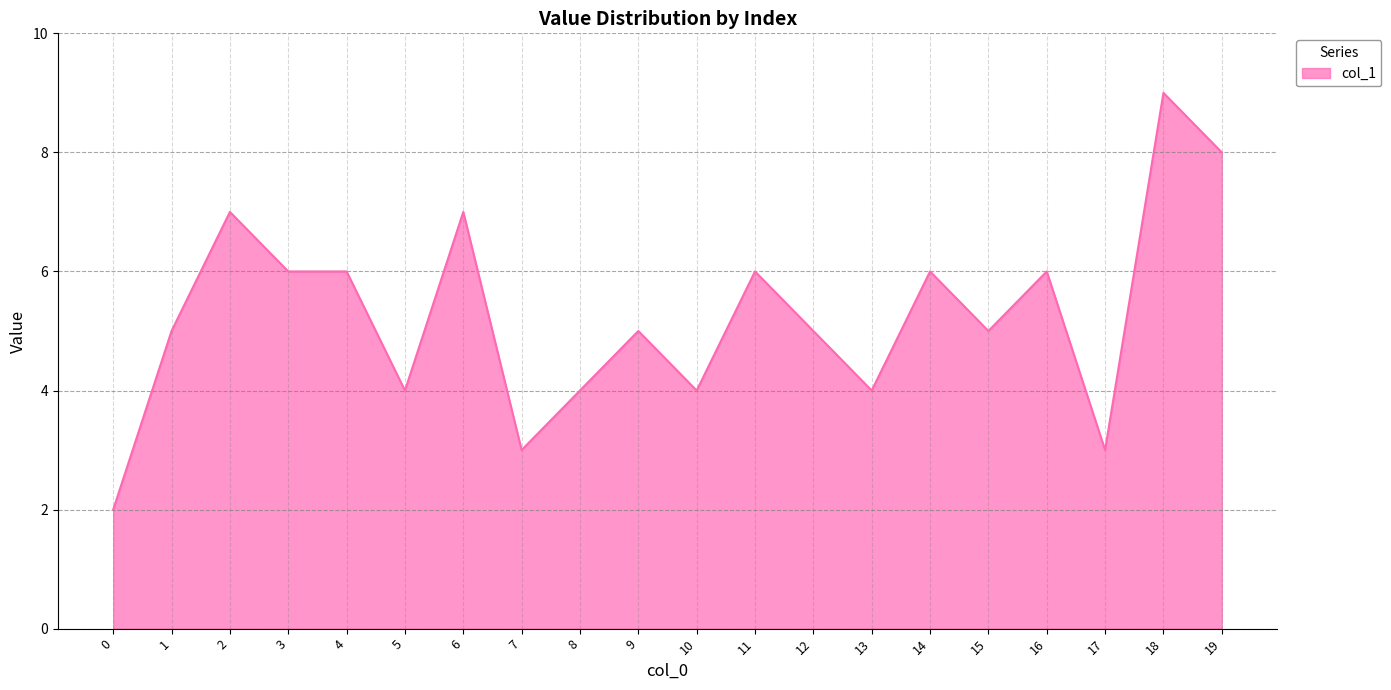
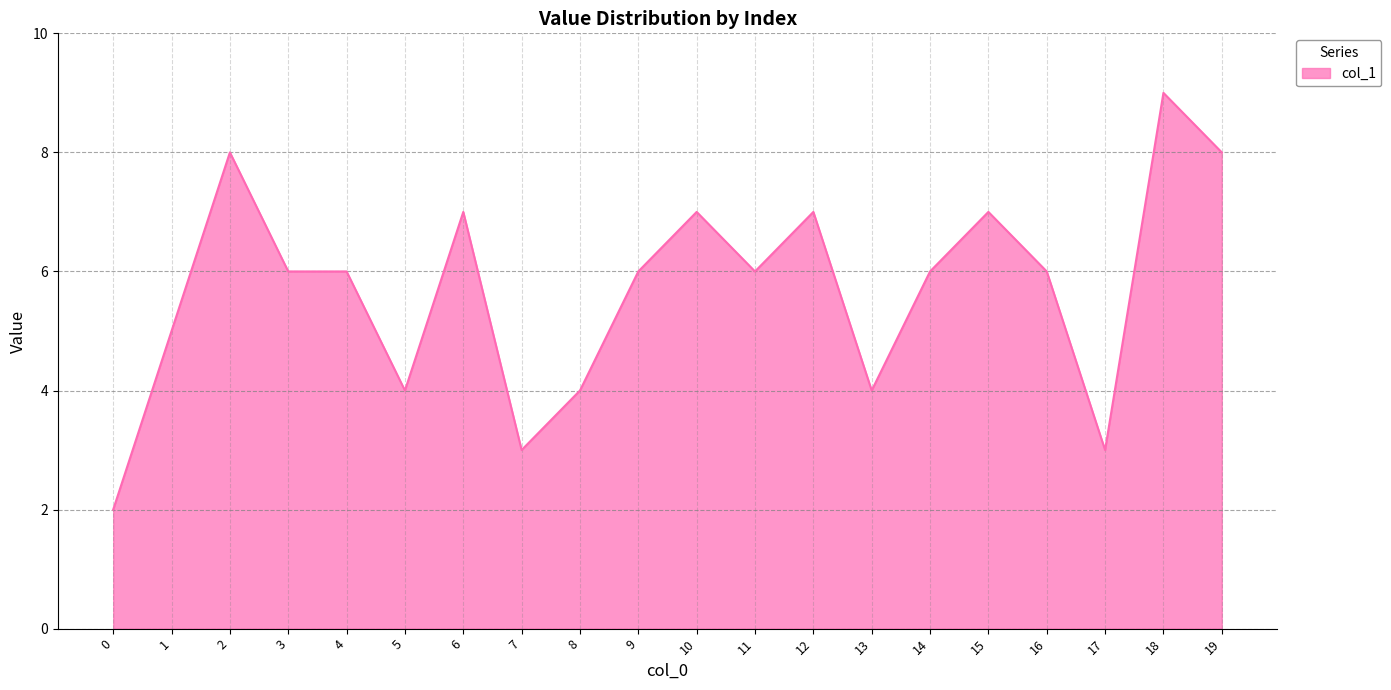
  {
    "0": 2,
    "1": 5,
-   "2": 7,
+   "2": 8,
    "3": 6,
    "4": 6,
    "5": 4,
    "6": 7,
    "7": 3,
    "8": 4,
-   "9": 5,
-   "10": 4,
+   "9": 6,
+   "10": 7,
    "11": 6,
-   "12": 5,
+   "12": 7,
    "13": 4,
    "14": 6,
-   "15": 5,
+   "15": 7,
    "16": 6,
    "17": 3,
    "18": 9,
    "19": 8
  }
